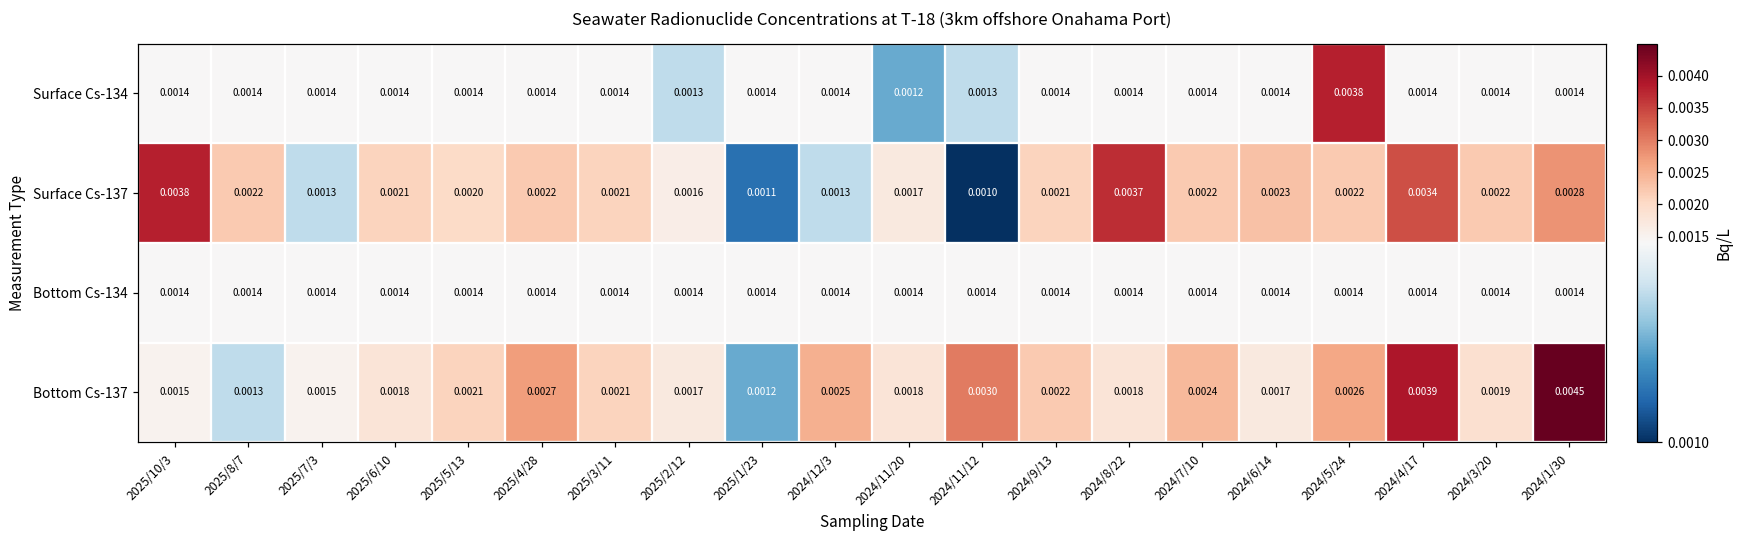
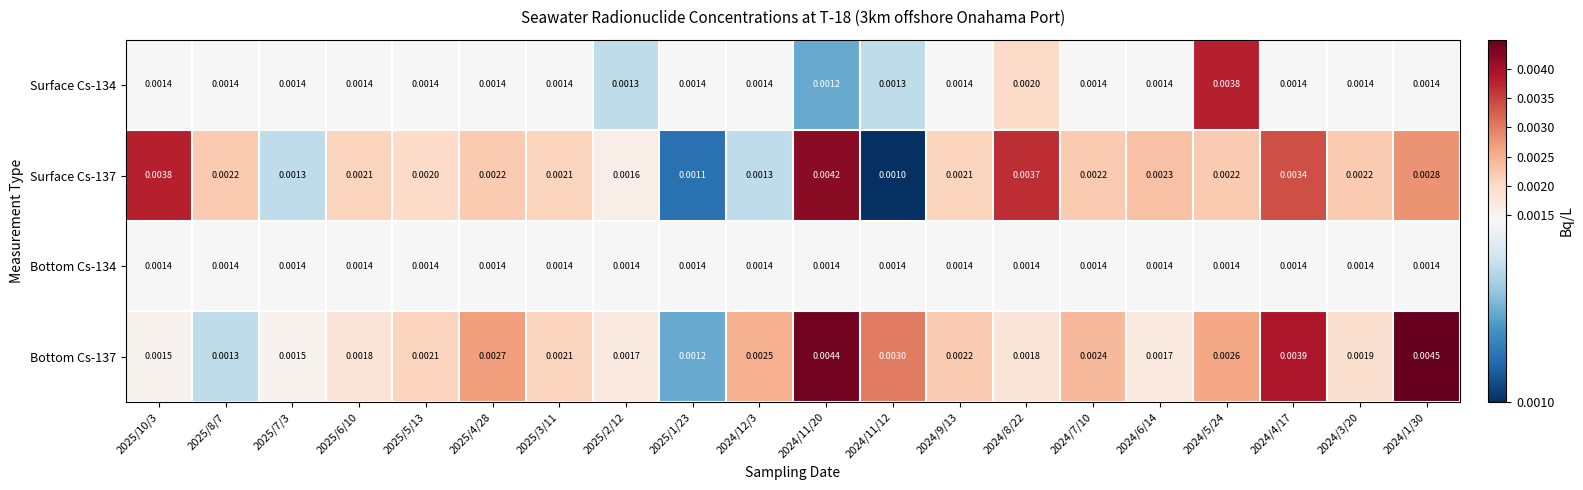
  {
    "Surface Cs-134": {
      "2025/10/3": 0.0014,
      "2025/8/7": 0.0014,
      "2025/7/3": 0.0014,
      "2025/6/10": 0.0014,
      "2025/5/13": 0.0014,
      "2025/4/28": 0.0014,
      "2025/3/11": 0.0014,
      "2025/2/12": 0.0013,
      "2025/1/23": 0.0014,
      "2024/12/3": 0.0014,
      "2024/11/20": 0.0012,
      "2024/11/12": 0.0013,
      "2024/9/13": 0.0014,
-     "2024/8/22": 0.0014,
+     "2024/8/22": 0.0020,
      "2024/7/10": 0.0014,
      "2024/6/14": 0.0014,
      "2024/5/24": 0.0038,
      "2024/4/17": 0.0014,
      "2024/3/20": 0.0014,
      "2024/1/30": 0.0014
    },
    "Surface Cs-137": {
      "2025/10/3": 0.0038,
      "2025/8/7": 0.0022,
      "2025/7/3": 0.0013,
      "2025/6/10": 0.0021,
      "2025/5/13": 0.0020,
      "2025/4/28": 0.0022,
      "2025/3/11": 0.0021,
      "2025/2/12": 0.0016,
      "2025/1/23": 0.0011,
      "2024/12/3": 0.0013,
-     "2024/11/20": 0.0017,
+     "2024/11/20": 0.0042,
      "2024/11/12": 0.0010,
      "2024/9/13": 0.0021,
      "2024/8/22": 0.0037,
      "2024/7/10": 0.0022,
      "2024/6/14": 0.0023,
      "2024/5/24": 0.0022,
      "2024/4/17": 0.0034,
      "2024/3/20": 0.0022,
      "2024/1/30": 0.0028
    },
    "Bottom Cs-134": {
      "2025/10/3": 0.0014,
      "2025/8/7": 0.0014,
      "2025/7/3": 0.0014,
      "2025/6/10": 0.0014,
      "2025/5/13": 0.0014,
      "2025/4/28": 0.0014,
      "2025/3/11": 0.0014,
      "2025/2/12": 0.0014,
      "2025/1/23": 0.0014,
      "2024/12/3": 0.0014,
      "2024/11/20": 0.0014,
      "2024/11/12": 0.0014,
      "2024/9/13": 0.0014,
      "2024/8/22": 0.0014,
      "2024/7/10": 0.0014,
      "2024/6/14": 0.0014,
      "2024/5/24": 0.0014,
      "2024/4/17": 0.0014,
      "2024/3/20": 0.0014,
      "2024/1/30": 0.0014
    },
    "Bottom Cs-137": {
      "2025/10/3": 0.0015,
      "2025/8/7": 0.0013,
      "2025/7/3": 0.0015,
      "2025/6/10": 0.0018,
      "2025/5/13": 0.0021,
      "2025/4/28": 0.0027,
      "2025/3/11": 0.0021,
      "2025/2/12": 0.0017,
      "2025/1/23": 0.0012,
      "2024/12/3": 0.0025,
-     "2024/11/20": 0.0018,
+     "2024/11/20": 0.0044,
      "2024/11/12": 0.0030,
      "2024/9/13": 0.0022,
      "2024/8/22": 0.0018,
      "2024/7/10": 0.0024,
      "2024/6/14": 0.0017,
      "2024/5/24": 0.0026,
      "2024/4/17": 0.0039,
      "2024/3/20": 0.0019,
      "2024/1/30": 0.0045
    }
  }
